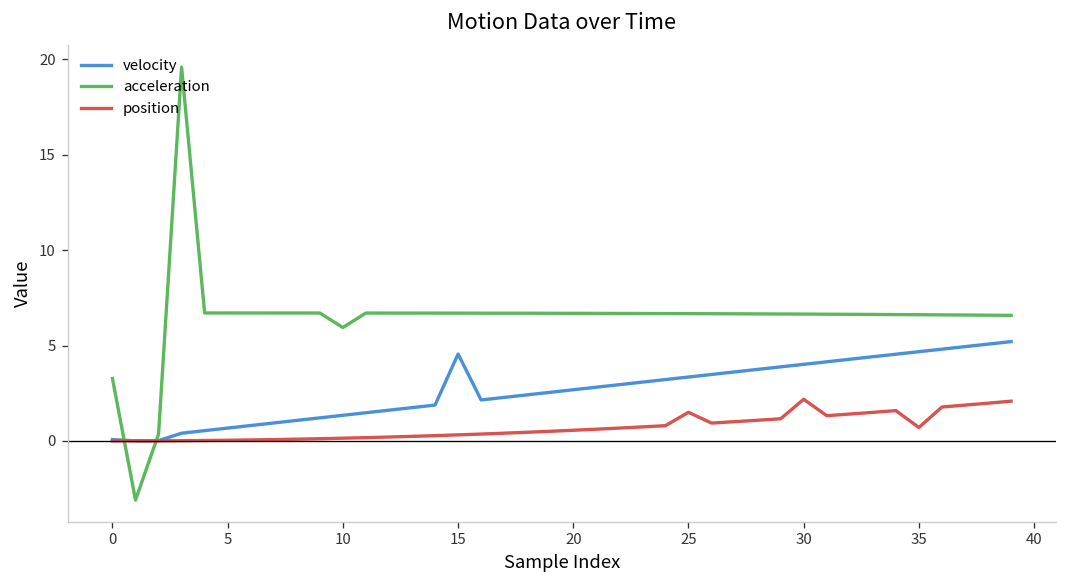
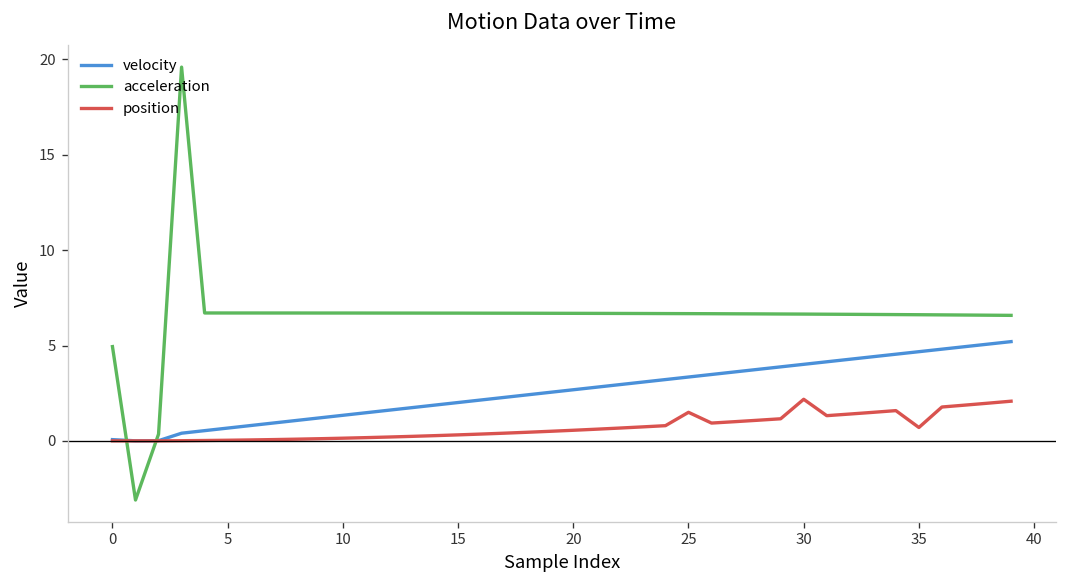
  {
    "velocity": {
      "5": 0.7,
      "10": 1.3,
-     "15": 4.6,
+     "15": 2.0,
      "20": 2.7,
      "25": 3.3,
      "30": 4.0,
      "35": 4.7
    },
    "acceleration": {
-     "0": 3.3,
+     "0": 4.9,
      "5": 6.7,
-     "10": 5.9,
+     "10": 6.7,
      "15": 6.7,
      "20": 6.7,
      "25": 6.7,
      "30": 6.6,
      "35": 6.6
    },
    "position": {
      "5": 0.0,
      "10": 0.1,
      "15": 0.3,
      "20": 0.6,
      "25": 1.5,
      "30": 2.2,
      "35": 0.7
    }
  }
